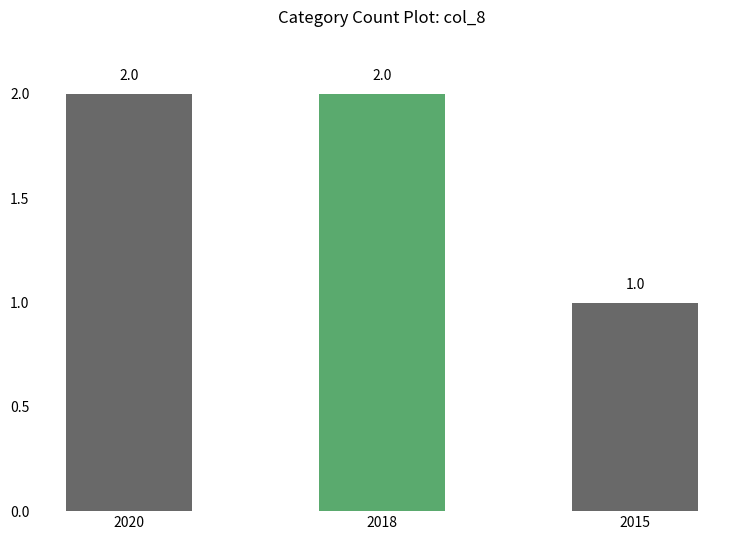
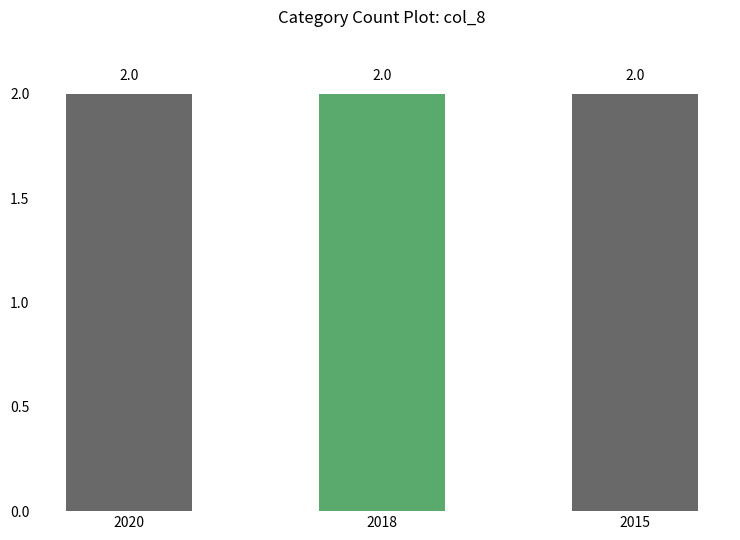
  {
    "2020": 2.0,
    "2018": 2.0,
-   "2015": 1.0
+   "2015": 2.0
  }
